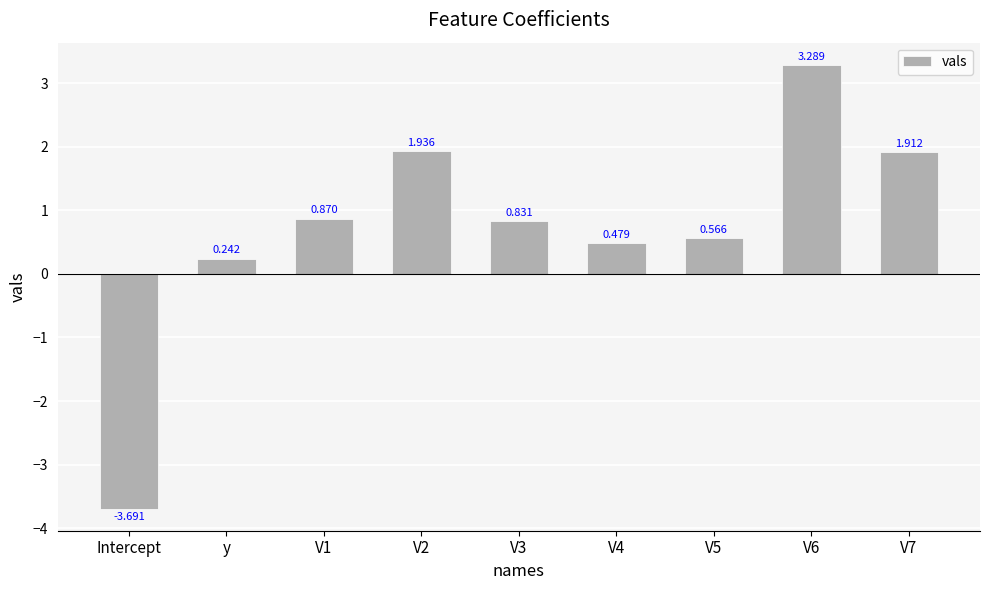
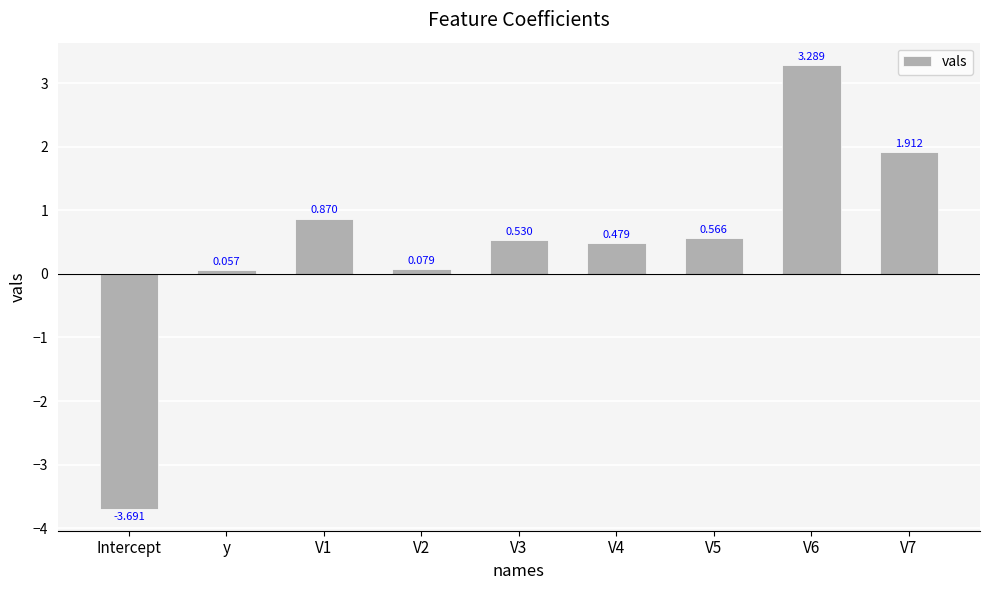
  {
    "Intercept": -3.691,
-   "y": 0.242,
+   "y": 0.057,
    "V1": 0.870,
-   "V2": 1.936,
-   "V3": 0.831,
+   "V2": 0.079,
+   "V3": 0.530,
    "V4": 0.479,
    "V5": 0.566,
    "V6": 3.289,
    "V7": 1.912
  }
